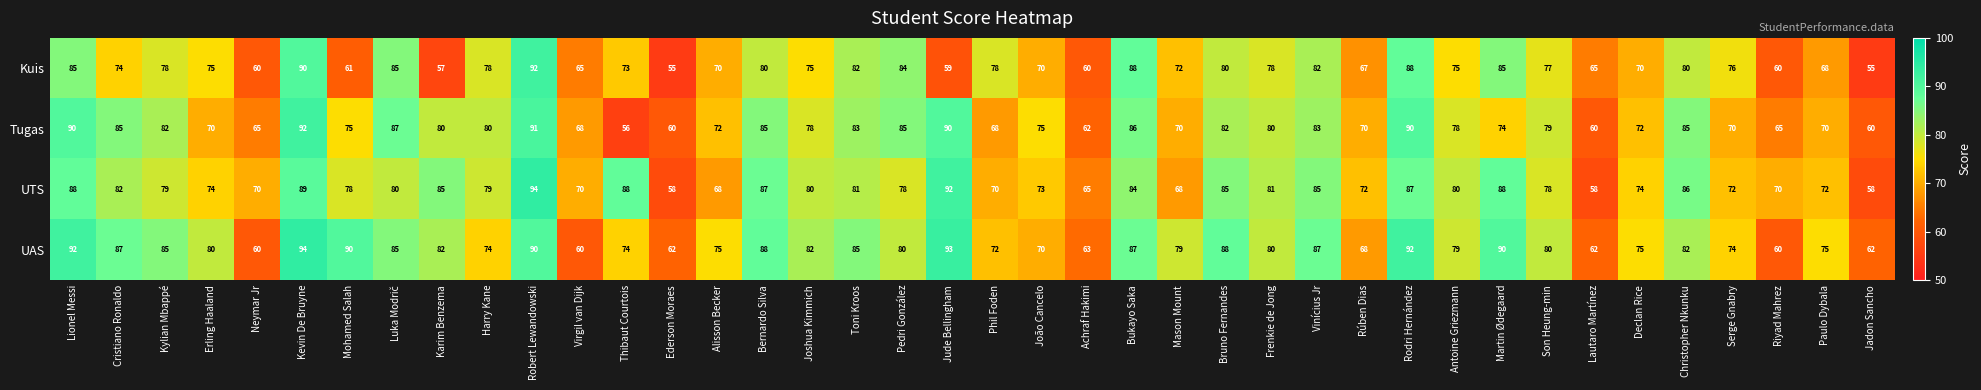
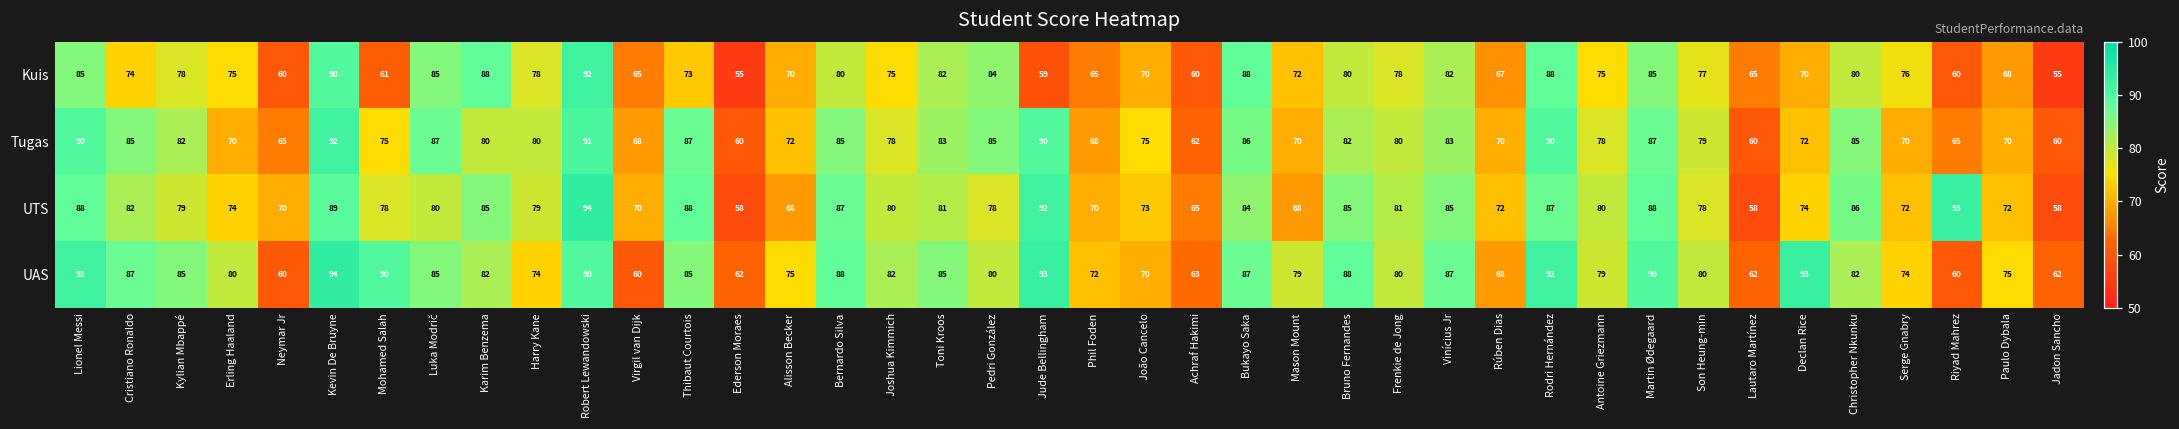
  {
    "Kuis": {
      "Lionel Messi": 85,
      "Cristiano Ronaldo": 74,
      "Kylian Mbappé": 78,
      "Erling Haaland": 75,
      "Neymar Jr": 60,
      "Kevin De Bruyne": 90,
      "Mohamed Salah": 61,
      "Luka Modrič": 85,
-     "Karim Benzema": 57,
+     "Karim Benzema": 88,
      "Harry Kane": 78,
      "Robert Lewandowski": 92,
      "Virgil van Dijk": 65,
      "Thibaut Courtois": 73,
      "Ederson Moraes": 55,
      "Alisson Becker": 70,
      "Bernardo Silva": 80,
      "Joshua Kimmich": 75,
      "Toni Kroos": 82,
      "Pedri González": 84,
      "Jude Bellingham": 59,
-     "Phil Foden": 78,
+     "Phil Foden": 65,
      "João Cancelo": 70,
      "Achraf Hakimi": 60,
      "Bukayo Saka": 88,
      "Mason Mount": 72,
      "Bruno Fernandes": 80,
      "Frenkie de Jong": 78,
      "Vinícius Jr": 82,
      "Rúben Dias": 67,
      "Rodri Hernández": 88,
      "Antoine Griezmann": 75,
      "Martin Ødegaard": 85,
      "Son Heung-min": 77,
      "Lautaro Martínez": 65,
      "Declan Rice": 70,
      "Christopher Nkunku": 80,
      "Serge Gnabry": 76,
      "Riyad Mahrez": 60,
      "Paulo Dybala": 68,
      "Jadon Sancho": 55
    },
    "Tugas": {
      "Lionel Messi": 90,
      "Cristiano Ronaldo": 85,
      "Kylian Mbappé": 82,
      "Erling Haaland": 70,
      "Neymar Jr": 65,
      "Kevin De Bruyne": 92,
      "Mohamed Salah": 75,
      "Luka Modrič": 87,
      "Karim Benzema": 80,
      "Harry Kane": 80,
      "Robert Lewandowski": 91,
      "Virgil van Dijk": 68,
-     "Thibaut Courtois": 56,
+     "Thibaut Courtois": 87,
      "Ederson Moraes": 60,
      "Alisson Becker": 72,
      "Bernardo Silva": 85,
      "Joshua Kimmich": 78,
      "Toni Kroos": 83,
      "Pedri González": 85,
      "Jude Bellingham": 90,
      "Phil Foden": 68,
      "João Cancelo": 75,
      "Achraf Hakimi": 62,
      "Bukayo Saka": 86,
      "Mason Mount": 70,
      "Bruno Fernandes": 82,
      "Frenkie de Jong": 80,
      "Vinícius Jr": 83,
      "Rúben Dias": 70,
      "Rodri Hernández": 90,
      "Antoine Griezmann": 78,
-     "Martin Ødegaard": 74,
+     "Martin Ødegaard": 87,
      "Son Heung-min": 79,
      "Lautaro Martínez": 60,
      "Declan Rice": 72,
      "Christopher Nkunku": 85,
      "Serge Gnabry": 70,
      "Riyad Mahrez": 65,
      "Paulo Dybala": 70,
      "Jadon Sancho": 60
    },
    "UTS": {
      "Lionel Messi": 88,
      "Cristiano Ronaldo": 82,
      "Kylian Mbappé": 79,
      "Erling Haaland": 74,
      "Neymar Jr": 70,
      "Kevin De Bruyne": 89,
      "Mohamed Salah": 78,
      "Luka Modrič": 80,
      "Karim Benzema": 85,
      "Harry Kane": 79,
      "Robert Lewandowski": 94,
      "Virgil van Dijk": 70,
      "Thibaut Courtois": 88,
      "Ederson Moraes": 58,
      "Alisson Becker": 68,
      "Bernardo Silva": 87,
      "Joshua Kimmich": 80,
      "Toni Kroos": 81,
      "Pedri González": 78,
      "Jude Bellingham": 92,
      "Phil Foden": 70,
      "João Cancelo": 73,
      "Achraf Hakimi": 65,
      "Bukayo Saka": 84,
      "Mason Mount": 68,
      "Bruno Fernandes": 85,
      "Frenkie de Jong": 81,
      "Vinícius Jr": 85,
      "Rúben Dias": 72,
      "Rodri Hernández": 87,
      "Antoine Griezmann": 80,
      "Martin Ødegaard": 88,
      "Son Heung-min": 78,
      "Lautaro Martínez": 58,
      "Declan Rice": 74,
      "Christopher Nkunku": 86,
      "Serge Gnabry": 72,
-     "Riyad Mahrez": 70,
+     "Riyad Mahrez": 93,
      "Paulo Dybala": 72,
      "Jadon Sancho": 58
    },
    "UAS": {
      "Lionel Messi": 92,
      "Cristiano Ronaldo": 87,
      "Kylian Mbappé": 85,
      "Erling Haaland": 80,
      "Neymar Jr": 60,
      "Kevin De Bruyne": 94,
      "Mohamed Salah": 90,
      "Luka Modrič": 85,
      "Karim Benzema": 82,
      "Harry Kane": 74,
      "Robert Lewandowski": 90,
      "Virgil van Dijk": 60,
-     "Thibaut Courtois": 74,
+     "Thibaut Courtois": 85,
      "Ederson Moraes": 62,
      "Alisson Becker": 75,
      "Bernardo Silva": 88,
      "Joshua Kimmich": 82,
      "Toni Kroos": 85,
      "Pedri González": 80,
      "Jude Bellingham": 93,
      "Phil Foden": 72,
      "João Cancelo": 70,
      "Achraf Hakimi": 63,
      "Bukayo Saka": 87,
      "Mason Mount": 79,
      "Bruno Fernandes": 88,
      "Frenkie de Jong": 80,
      "Vinícius Jr": 87,
      "Rúben Dias": 68,
      "Rodri Hernández": 92,
      "Antoine Griezmann": 79,
      "Martin Ødegaard": 90,
      "Son Heung-min": 80,
      "Lautaro Martínez": 62,
-     "Declan Rice": 75,
+     "Declan Rice": 93,
      "Christopher Nkunku": 82,
      "Serge Gnabry": 74,
      "Riyad Mahrez": 60,
      "Paulo Dybala": 75,
      "Jadon Sancho": 62
    }
  }
